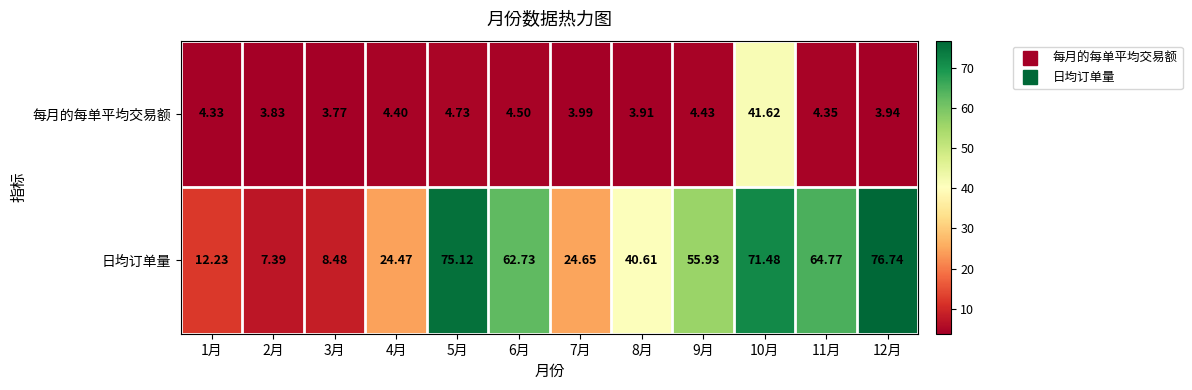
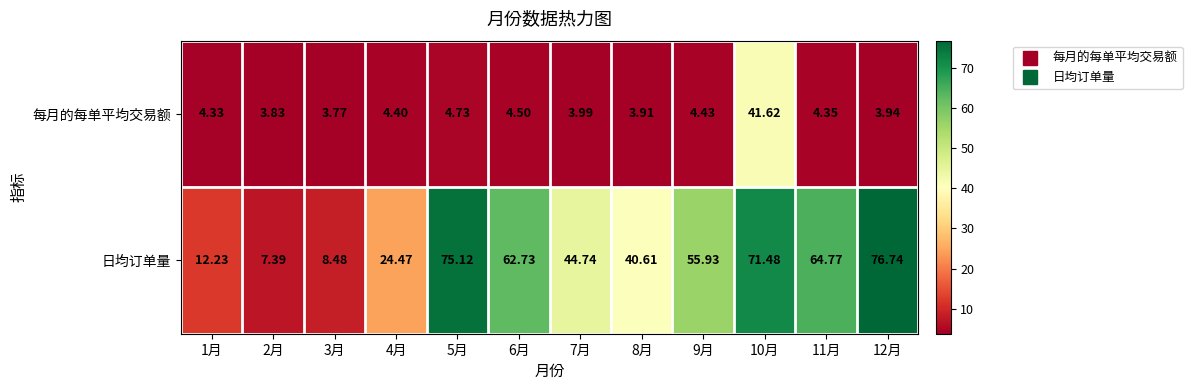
  {
    "每月的每单平均交易额": {
      "1月": 4.33,
      "2月": 3.83,
      "3月": 3.77,
      "4月": 4.40,
      "5月": 4.73,
      "6月": 4.50,
      "7月": 3.99,
      "8月": 3.91,
      "9月": 4.43,
      "10月": 41.62,
      "11月": 4.35,
      "12月": 3.94
    },
    "日均订单量": {
      "1月": 12.23,
      "2月": 7.39,
      "3月": 8.48,
      "4月": 24.47,
      "5月": 75.12,
      "6月": 62.73,
-     "7月": 24.65,
+     "7月": 44.74,
      "8月": 40.61,
      "9月": 55.93,
      "10月": 71.48,
      "11月": 64.77,
      "12月": 76.74
    }
  }
